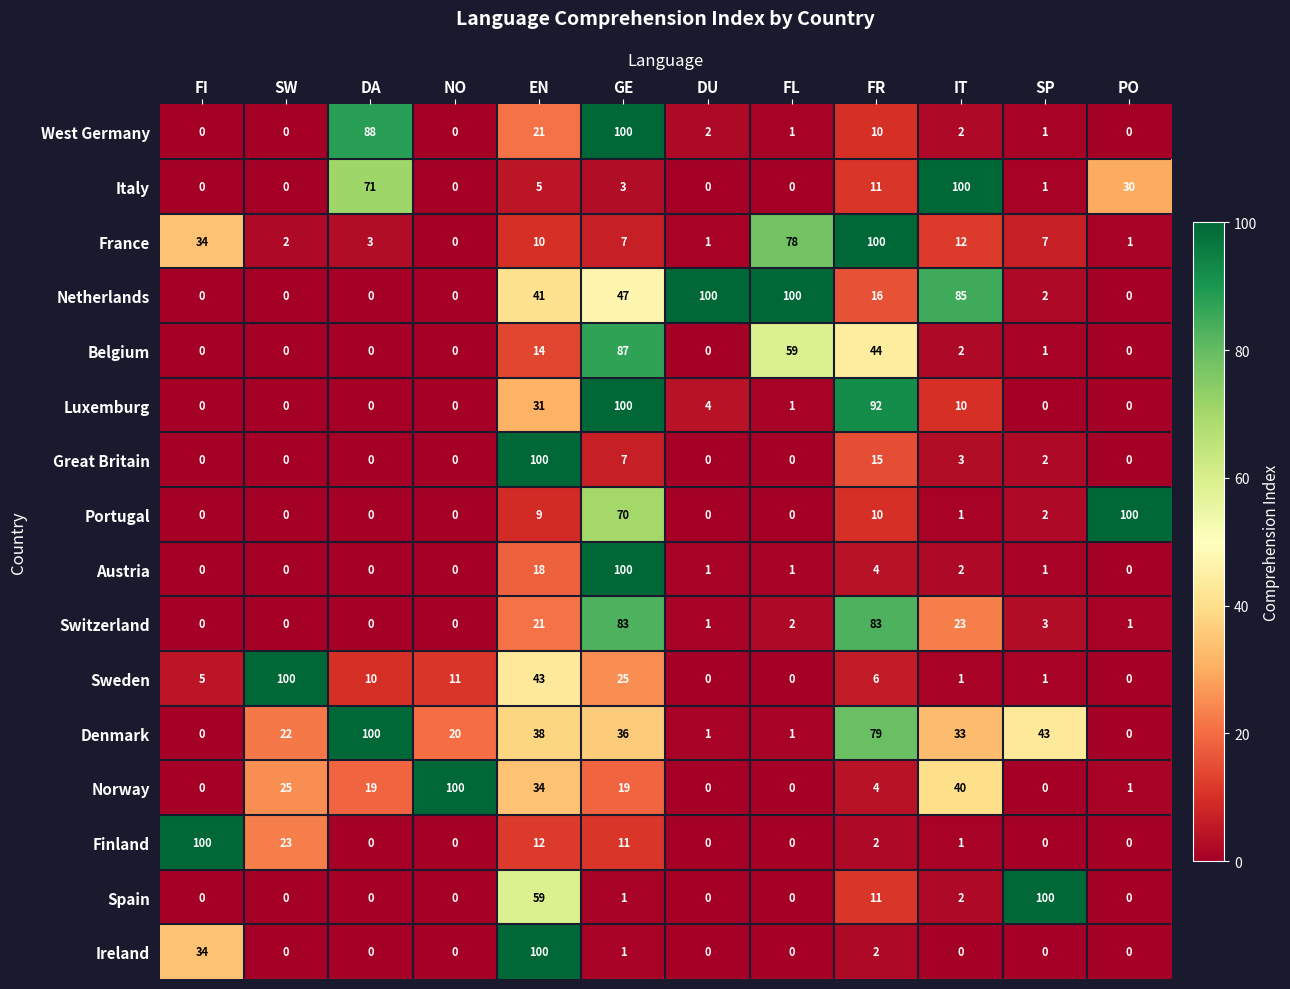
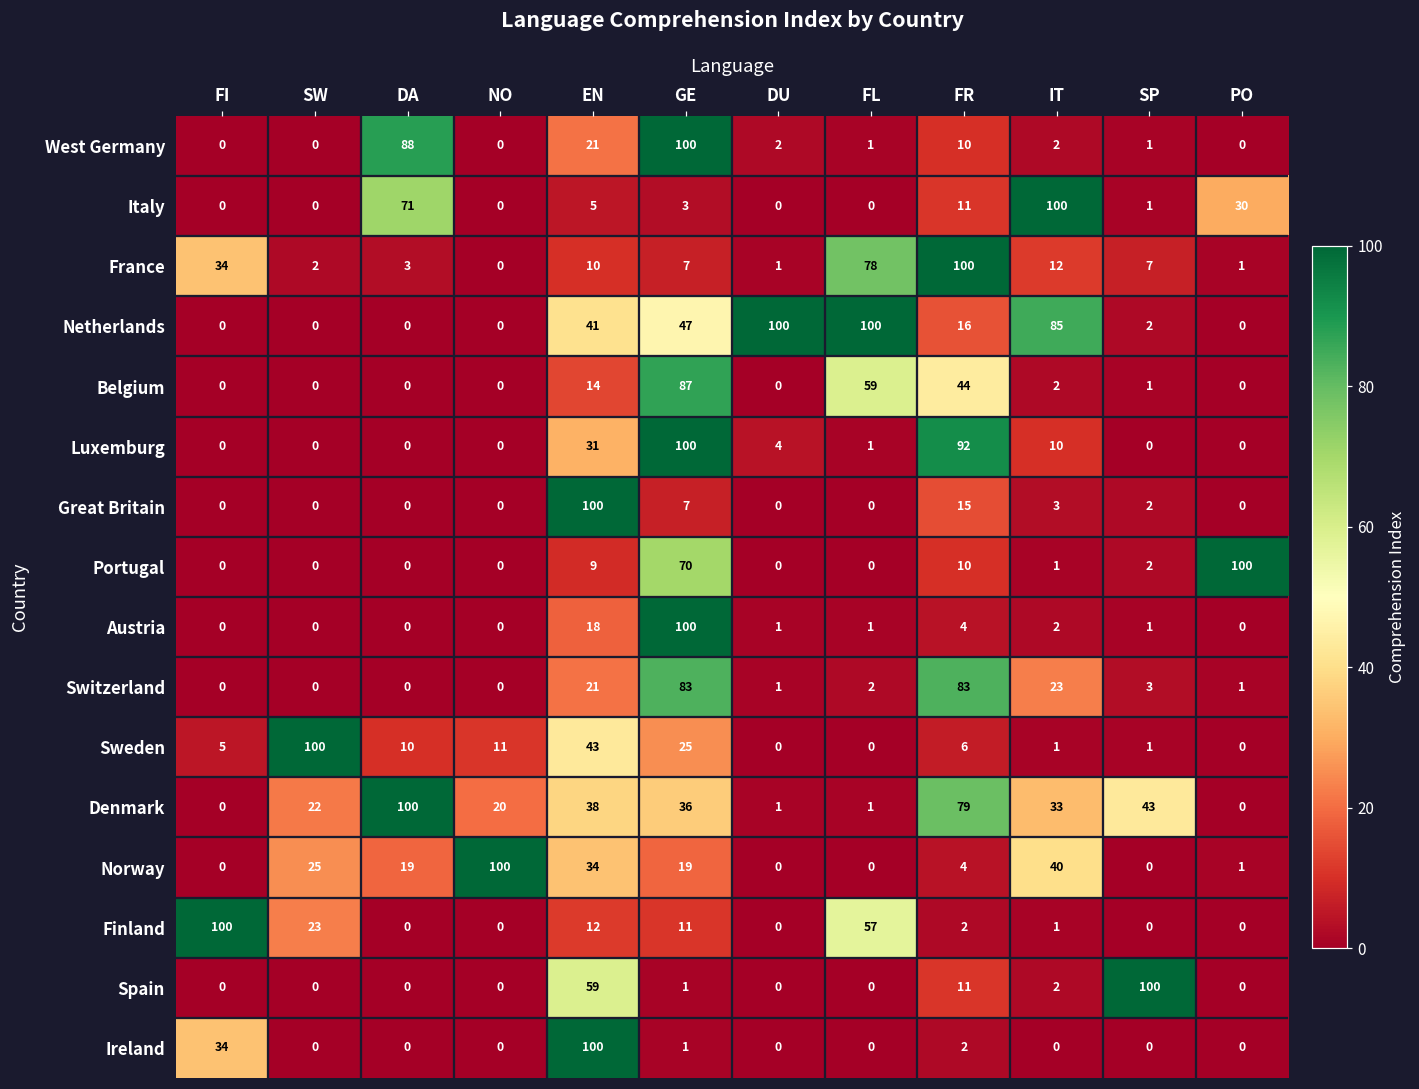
  {
    "West Germany": {
      "FI": 0,
      "SW": 0,
      "DA": 88,
      "NO": 0,
      "EN": 21,
      "GE": 100,
      "DU": 2,
      "FL": 1,
      "FR": 10,
      "IT": 2,
      "SP": 1,
      "PO": 0
    },
    "Italy": {
      "FI": 0,
      "SW": 0,
      "DA": 71,
      "NO": 0,
      "EN": 5,
      "GE": 3,
      "DU": 0,
      "FL": 0,
      "FR": 11,
      "IT": 100,
      "SP": 1,
      "PO": 30
    },
    "France": {
      "FI": 34,
      "SW": 2,
      "DA": 3,
      "NO": 0,
      "EN": 10,
      "GE": 7,
      "DU": 1,
      "FL": 78,
      "FR": 100,
      "IT": 12,
      "SP": 7,
      "PO": 1
    },
    "Netherlands": {
      "FI": 0,
      "SW": 0,
      "DA": 0,
      "NO": 0,
      "EN": 41,
      "GE": 47,
      "DU": 100,
      "FL": 100,
      "FR": 16,
      "IT": 85,
      "SP": 2,
      "PO": 0
    },
    "Belgium": {
      "FI": 0,
      "SW": 0,
      "DA": 0,
      "NO": 0,
      "EN": 14,
      "GE": 87,
      "DU": 0,
      "FL": 59,
      "FR": 44,
      "IT": 2,
      "SP": 1,
      "PO": 0
    },
    "Luxemburg": {
      "FI": 0,
      "SW": 0,
      "DA": 0,
      "NO": 0,
      "EN": 31,
      "GE": 100,
      "DU": 4,
      "FL": 1,
      "FR": 92,
      "IT": 10,
      "SP": 0,
      "PO": 0
    },
    "Great Britain": {
      "FI": 0,
      "SW": 0,
      "DA": 0,
      "NO": 0,
      "EN": 100,
      "GE": 7,
      "DU": 0,
      "FL": 0,
      "FR": 15,
      "IT": 3,
      "SP": 2,
      "PO": 0
    },
    "Portugal": {
      "FI": 0,
      "SW": 0,
      "DA": 0,
      "NO": 0,
      "EN": 9,
      "GE": 70,
      "DU": 0,
      "FL": 0,
      "FR": 10,
      "IT": 1,
      "SP": 2,
      "PO": 100
    },
    "Austria": {
      "FI": 0,
      "SW": 0,
      "DA": 0,
      "NO": 0,
      "EN": 18,
      "GE": 100,
      "DU": 1,
      "FL": 1,
      "FR": 4,
      "IT": 2,
      "SP": 1,
      "PO": 0
    },
    "Switzerland": {
      "FI": 0,
      "SW": 0,
      "DA": 0,
      "NO": 0,
      "EN": 21,
      "GE": 83,
      "DU": 1,
      "FL": 2,
      "FR": 83,
      "IT": 23,
      "SP": 3,
      "PO": 1
    },
    "Sweden": {
      "FI": 5,
      "SW": 100,
      "DA": 10,
      "NO": 11,
      "EN": 43,
      "GE": 25,
      "DU": 0,
      "FL": 0,
      "FR": 6,
      "IT": 1,
      "SP": 1,
      "PO": 0
    },
    "Denmark": {
      "FI": 0,
      "SW": 22,
      "DA": 100,
      "NO": 20,
      "EN": 38,
      "GE": 36,
      "DU": 1,
      "FL": 1,
      "FR": 79,
      "IT": 33,
      "SP": 43,
      "PO": 0
    },
    "Norway": {
      "FI": 0,
      "SW": 25,
      "DA": 19,
      "NO": 100,
      "EN": 34,
      "GE": 19,
      "DU": 0,
      "FL": 0,
      "FR": 4,
      "IT": 40,
      "SP": 0,
      "PO": 1
    },
    "Finland": {
      "FI": 100,
      "SW": 23,
      "DA": 0,
      "NO": 0,
      "EN": 12,
      "GE": 11,
      "DU": 0,
-     "FL": 0,
+     "FL": 57,
      "FR": 2,
      "IT": 1,
      "SP": 0,
      "PO": 0
    },
    "Spain": {
      "FI": 0,
      "SW": 0,
      "DA": 0,
      "NO": 0,
      "EN": 59,
      "GE": 1,
      "DU": 0,
      "FL": 0,
      "FR": 11,
      "IT": 2,
      "SP": 100,
      "PO": 0
    },
    "Ireland": {
      "FI": 34,
      "SW": 0,
      "DA": 0,
      "NO": 0,
      "EN": 100,
      "GE": 1,
      "DU": 0,
      "FL": 0,
      "FR": 2,
      "IT": 0,
      "SP": 0,
      "PO": 0
    }
  }
